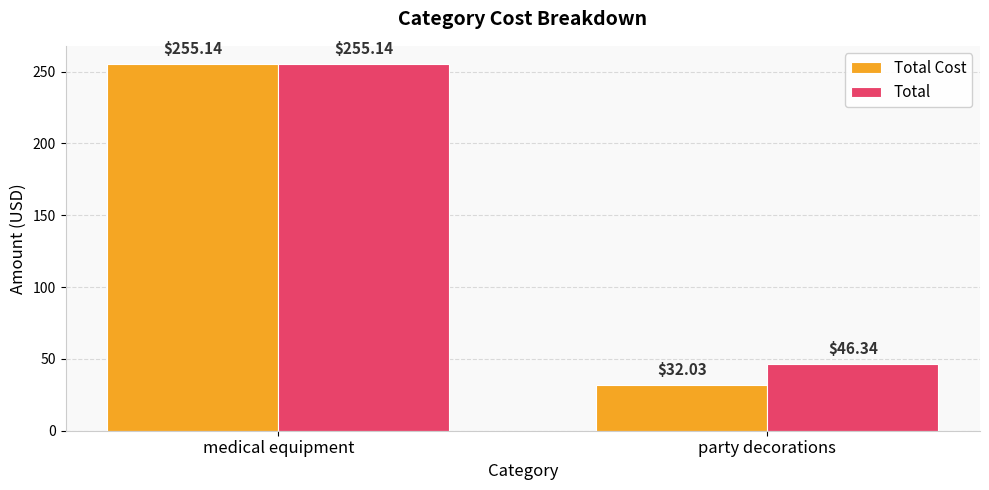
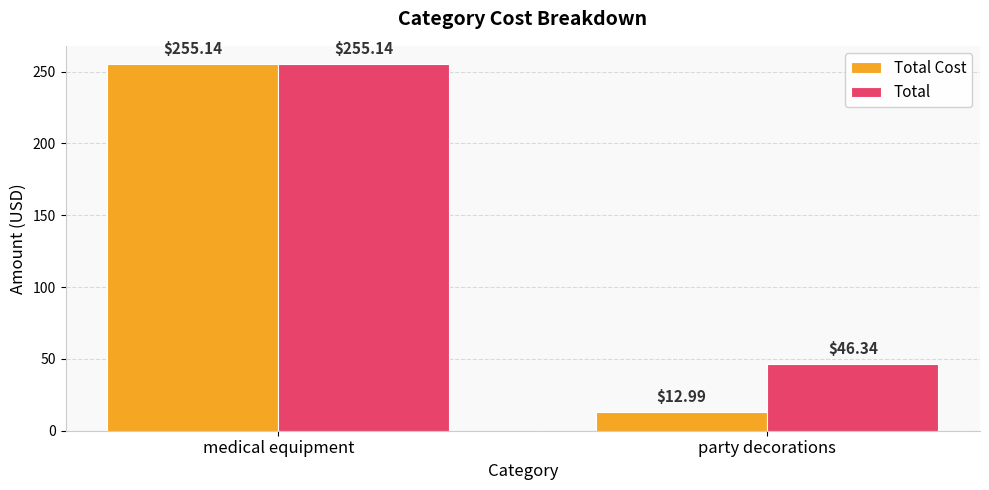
  {
    "Total Cost": {
      "medical equipment": "$255.14",
-     "party decorations": "$32.03"
+     "party decorations": "$12.99"
    },
    "Total": {
      "medical equipment": "$255.14",
      "party decorations": "$46.34"
    }
  }
